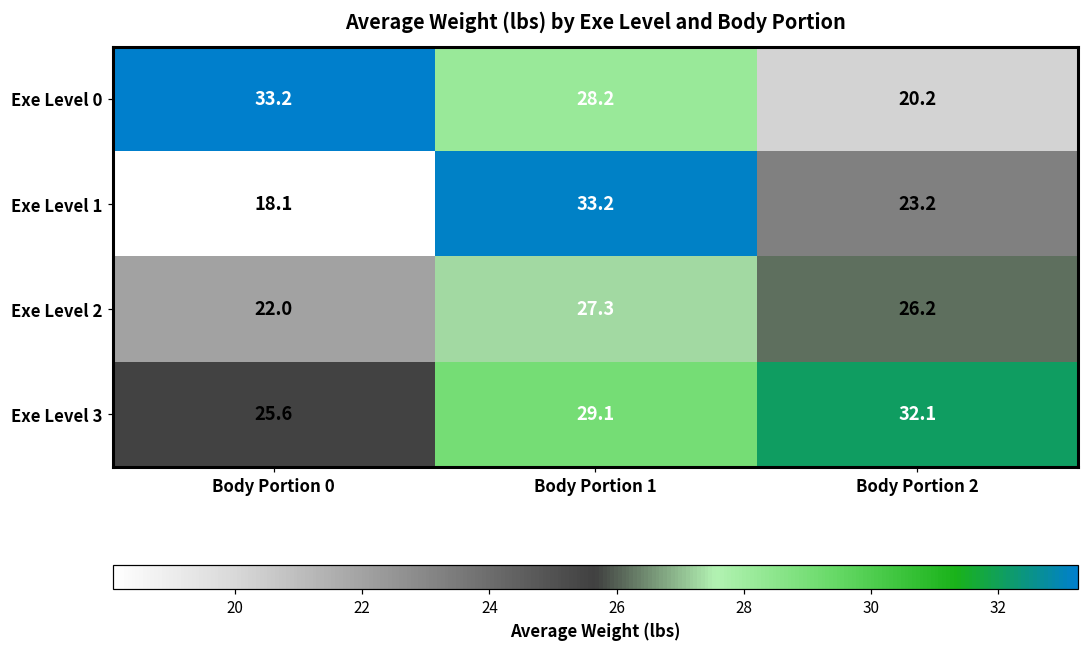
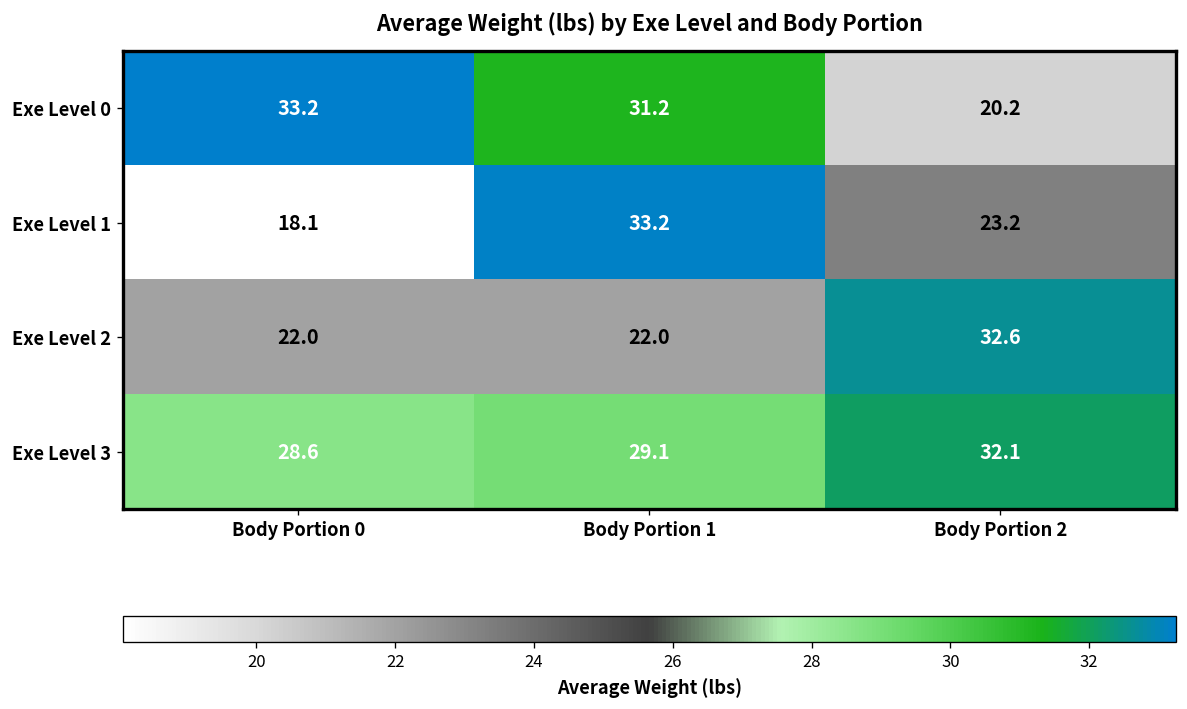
  {
    "Exe Level 0": {
      "Body Portion 0": 33.2,
-     "Body Portion 1": 28.2,
+     "Body Portion 1": 31.2,
      "Body Portion 2": 20.2
    },
    "Exe Level 1": {
      "Body Portion 0": 18.1,
      "Body Portion 1": 33.2,
      "Body Portion 2": 23.2
    },
    "Exe Level 2": {
      "Body Portion 0": 22.0,
-     "Body Portion 1": 27.3,
-     "Body Portion 2": 26.2
+     "Body Portion 1": 22.0,
+     "Body Portion 2": 32.6
    },
    "Exe Level 3": {
-     "Body Portion 0": 25.6,
+     "Body Portion 0": 28.6,
      "Body Portion 1": 29.1,
      "Body Portion 2": 32.1
    }
  }
